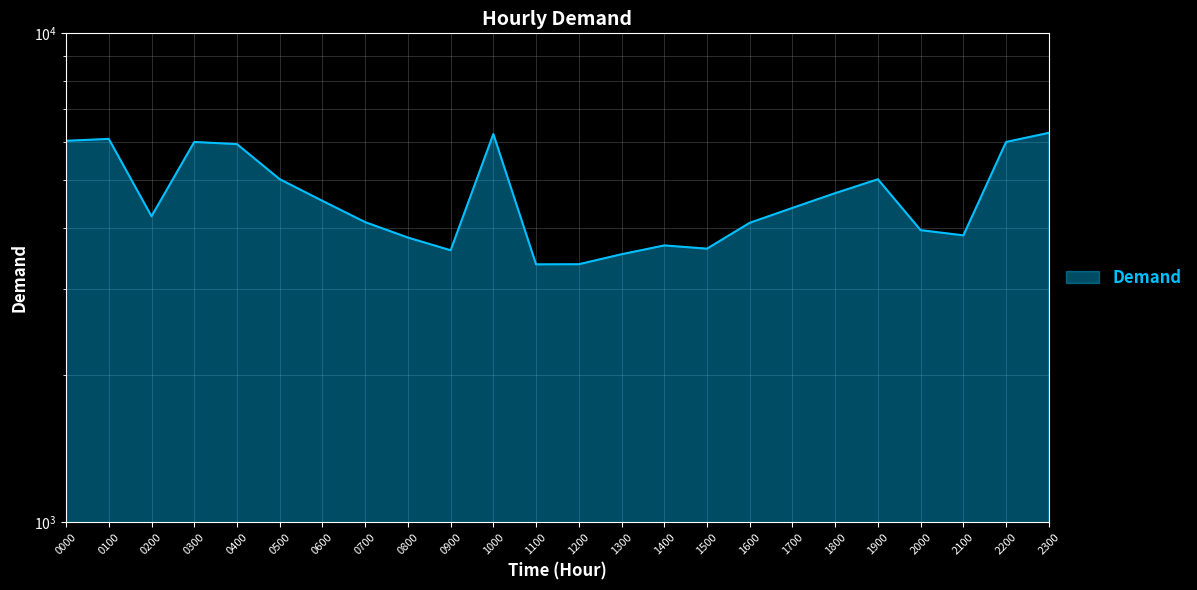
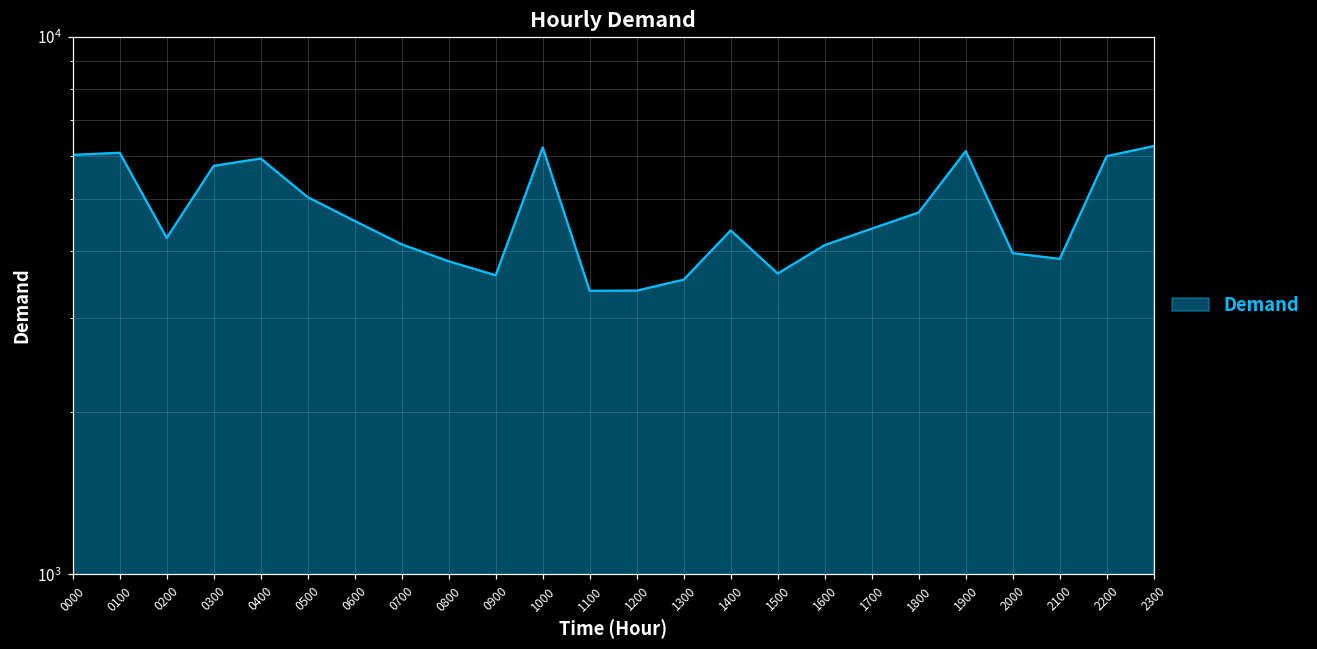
  {
    "0000": 6000,
    "0100": 6100,
    "0200": 4200,
-   "0300": 6000,
+   "0300": 5800,
    "0400": 5900,
    "0500": 5000,
    "0600": 4500,
    "0700": 4100,
    "0800": 3800,
    "0900": 3600,
    "1000": 6200,
    "1100": 3400,
    "1200": 3400,
    "1300": 3500,
-   "1400": 3700,
+   "1400": 4400,
    "1500": 3600,
    "1600": 4100,
    "1700": 4400,
    "1800": 4700,
-   "1900": 5000,
+   "1900": 6100,
    "2000": 4000,
    "2100": 3900,
    "2200": 6000,
    "2300": 6300
  }
